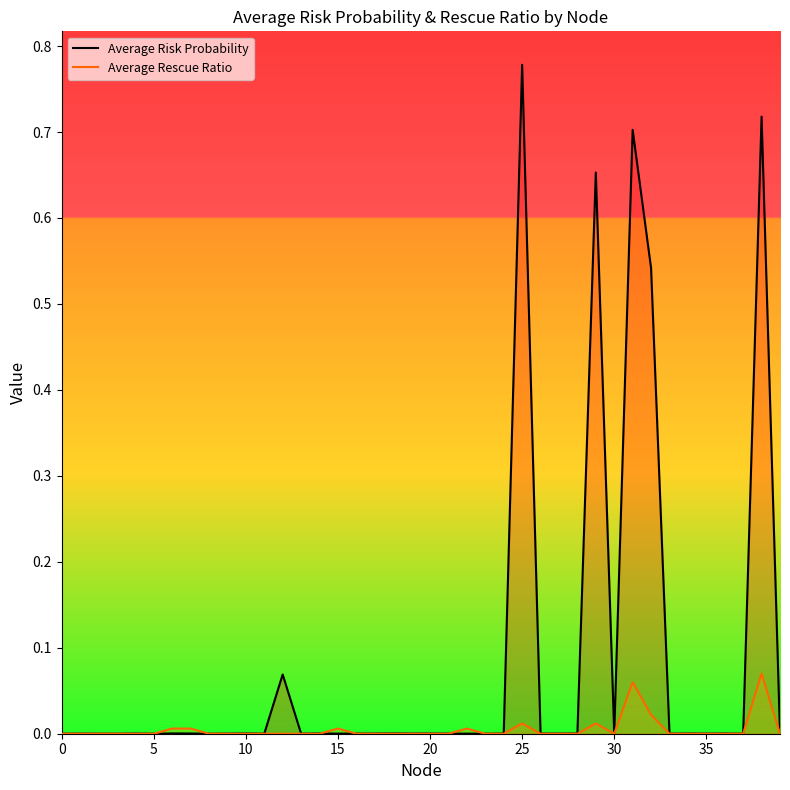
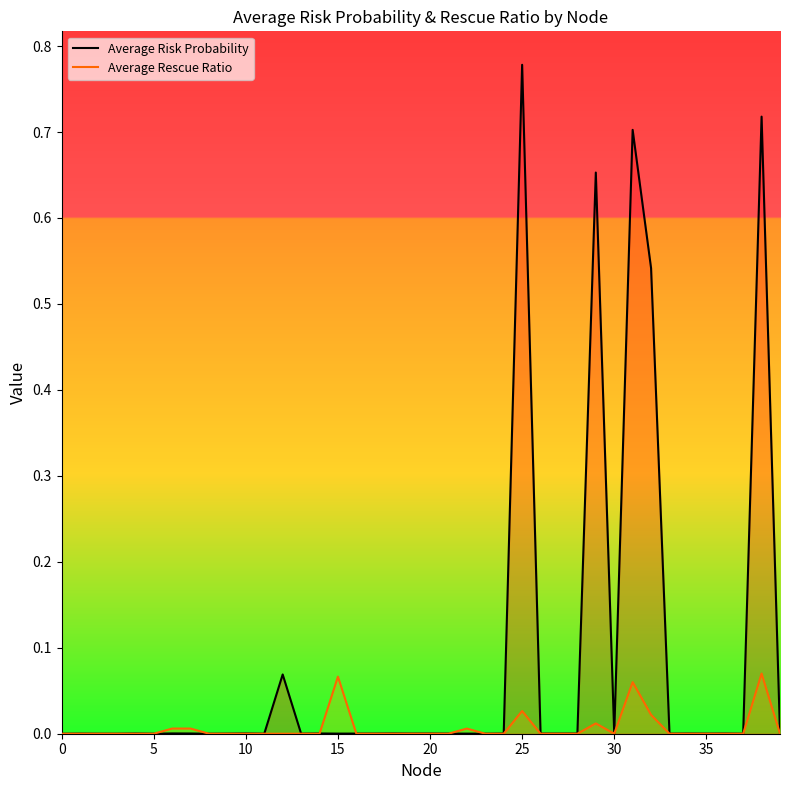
  {
    "Average Risk Probability": {
      "15": 0.00,
      "25": 0.78
    },
    "Average Rescue Ratio": {
-     "15": 0.01,
-     "25": 0.01
+     "15": 0.07,
+     "25": 0.03
    }
  }
